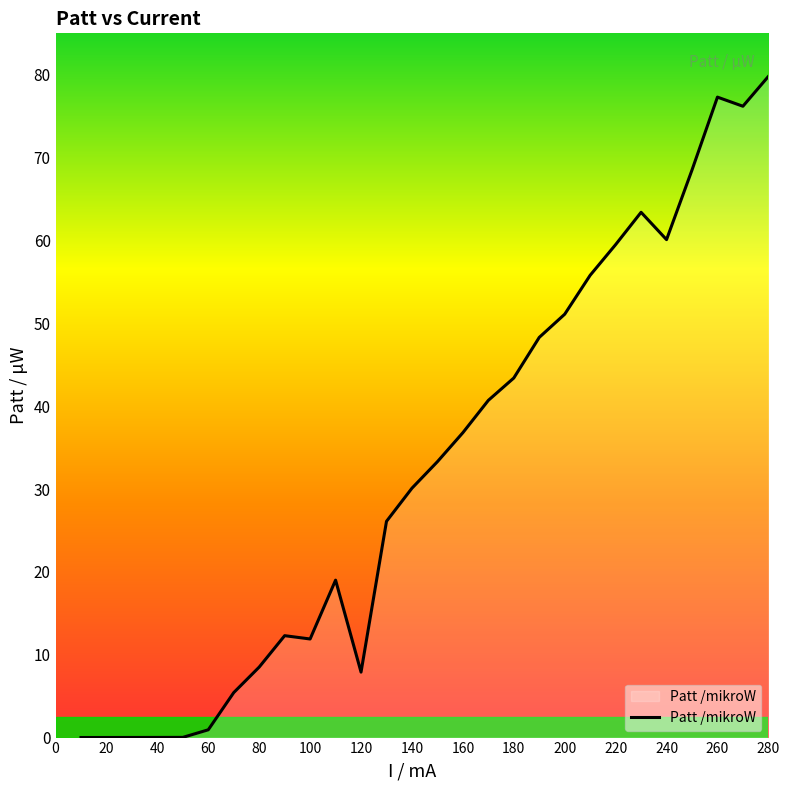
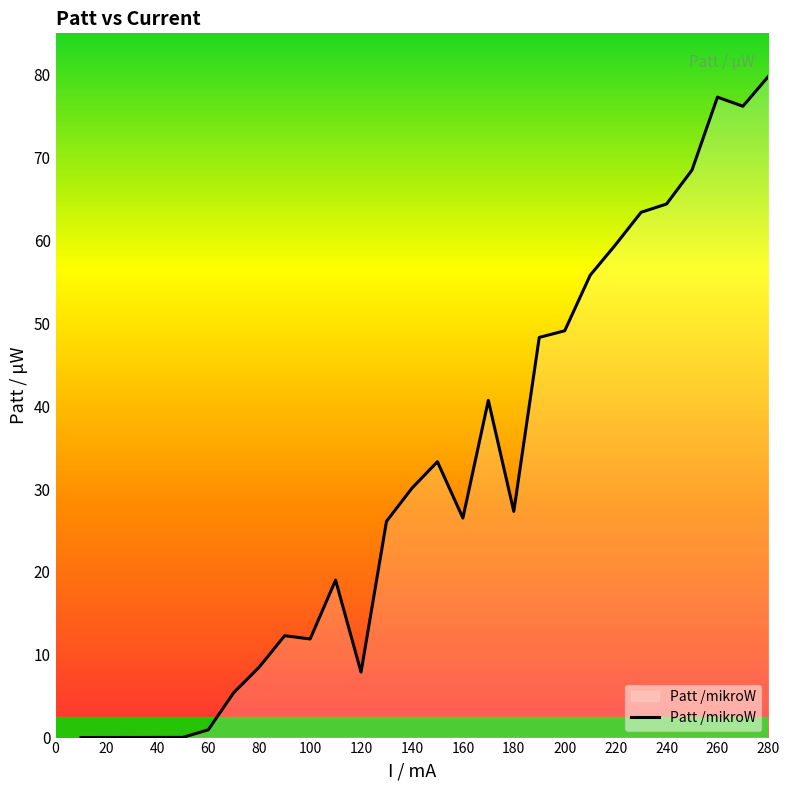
  {
    "80": 9,
    "100": 12,
    "120": 8,
    "140": 30,
-   "160": 37,
-   "180": 43,
-   "200": 51,
+   "160": 27,
+   "180": 27,
+   "200": 49,
    "220": 60,
-   "240": 60,
+   "240": 64,
    "260": 77,
    "280": 80
  }
